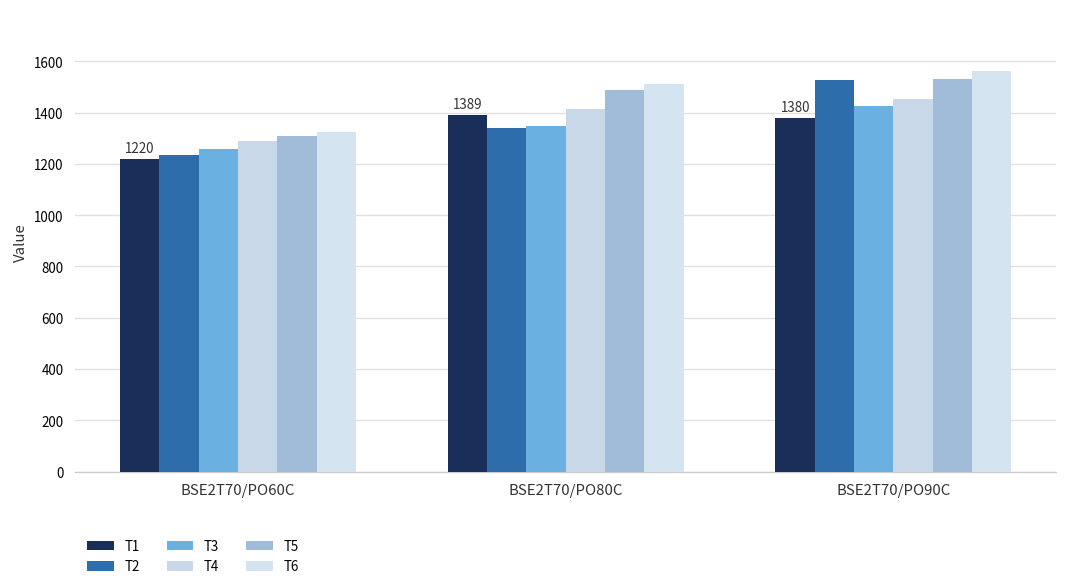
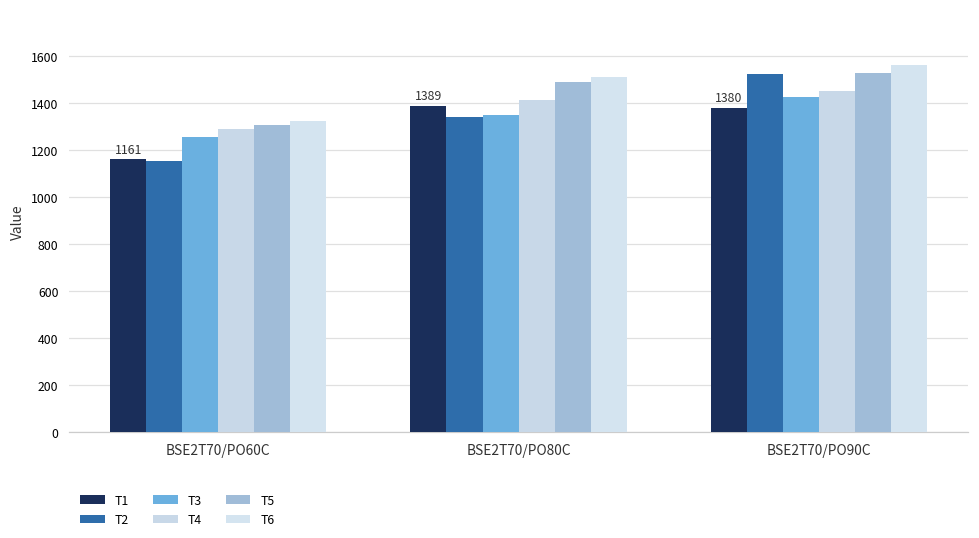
  {
    "T1": {
-     "BSE2T70/PO60C": 1220,
+     "BSE2T70/PO60C": 1161,
      "BSE2T70/PO80C": 1389,
      "BSE2T70/PO90C": 1380
    },
    "T2": {
-     "BSE2T70/PO60C": 1230,
+     "BSE2T70/PO60C": 1150,
      "BSE2T70/PO80C": 1340,
      "BSE2T70/PO90C": 1530
    }
  }
